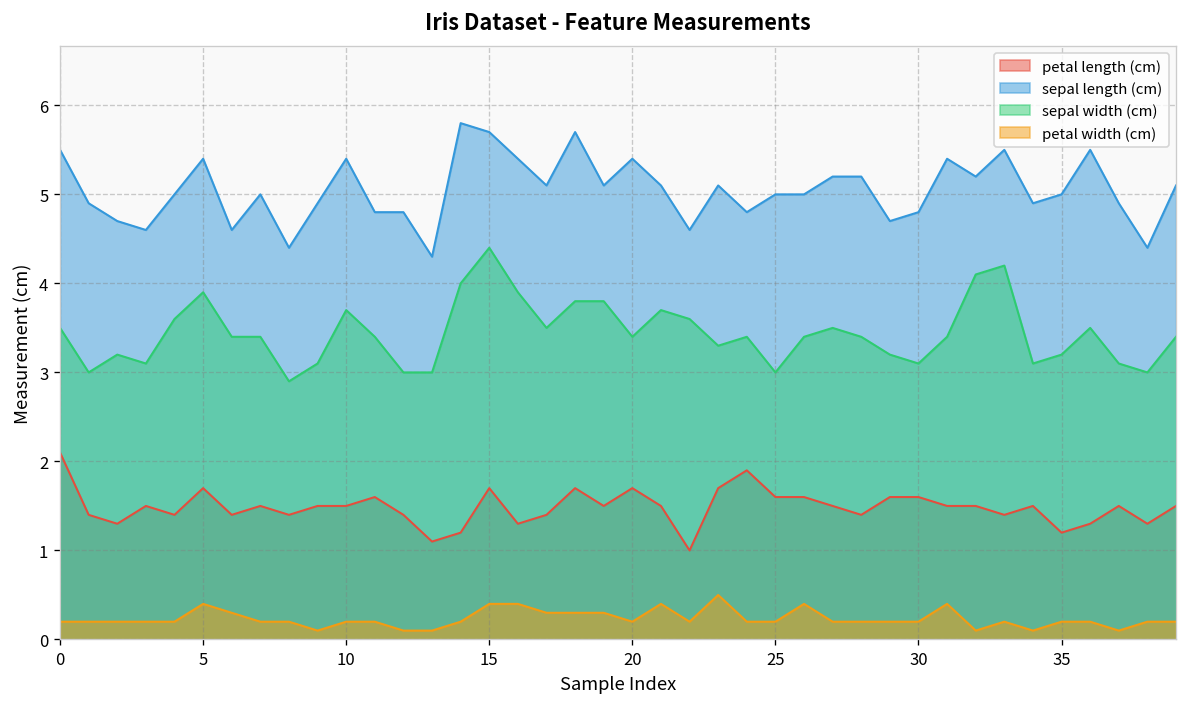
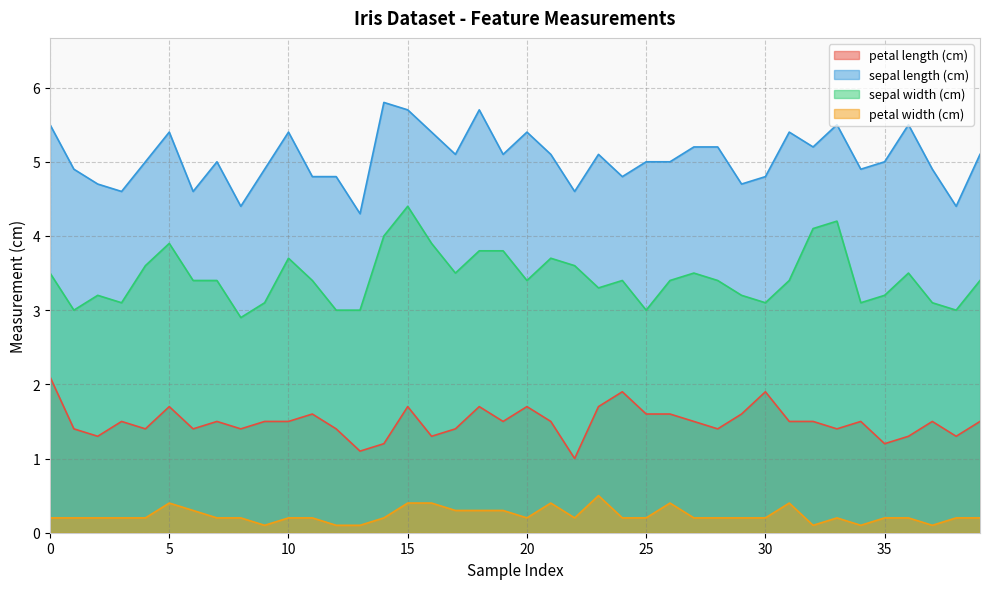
  {
    "petal length (cm)": {
      "0": 2.1,
      "5": 1.7,
      "10": 1.5,
      "15": 1.7,
      "20": 1.7,
      "25": 1.6,
-     "30": 1.6,
+     "30": 1.9,
      "35": 1.2
    },
    "sepal length (cm)": {
      "0": 5.5,
      "5": 5.4,
      "10": 5.4,
      "15": 5.7,
      "20": 5.4,
      "25": 5.0,
      "30": 4.8,
      "35": 5.0
    },
    "sepal width (cm)": {
      "0": 3.5,
      "5": 3.9,
      "10": 3.7,
      "15": 4.4,
      "20": 3.4,
      "25": 3.0,
      "30": 3.1,
      "35": 3.2
    },
    "petal width (cm)": {
      "0": 0.2,
      "5": 0.4,
      "10": 0.2,
      "15": 0.4,
      "20": 0.2,
      "25": 0.2,
      "30": 0.2,
      "35": 0.2
    }
  }
